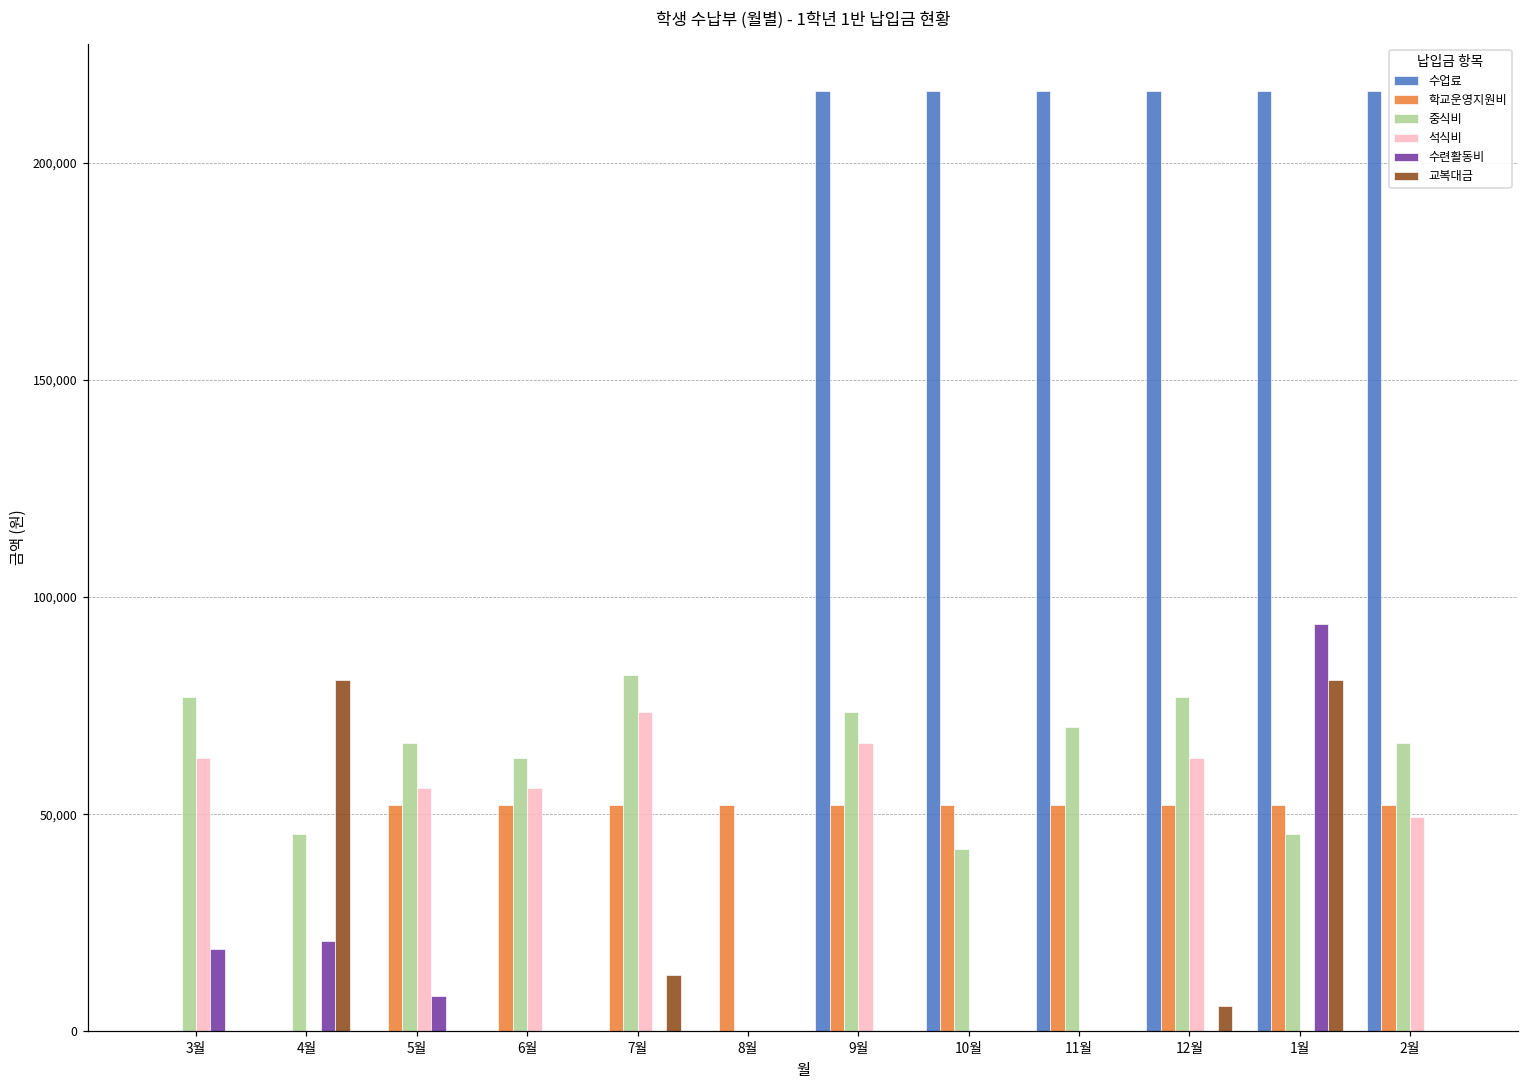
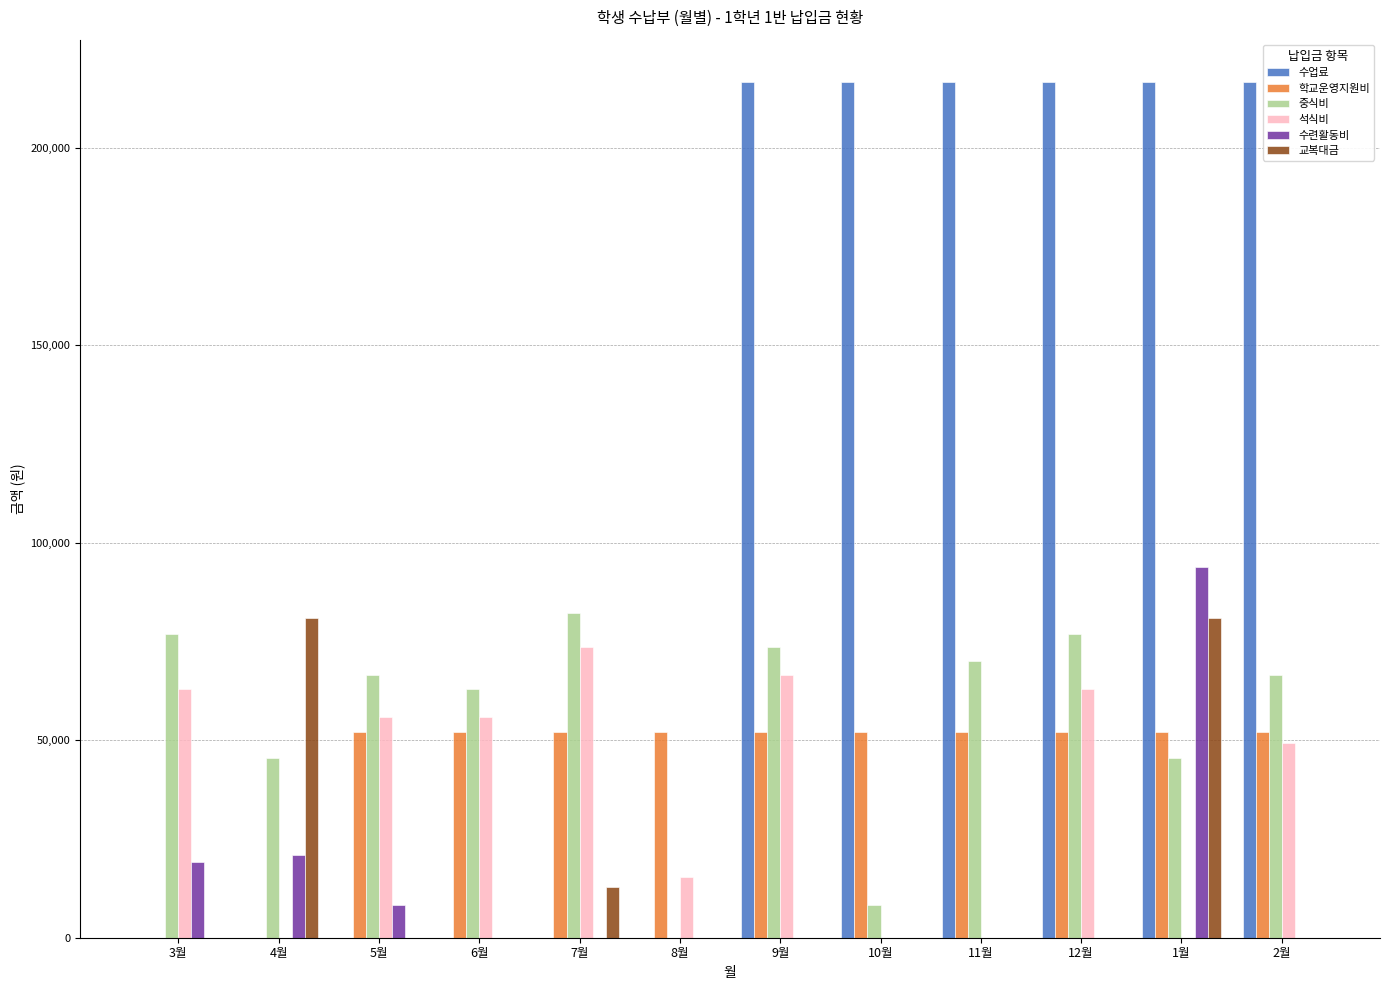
  {
    "수업료": {
      "3월": "0",
      "4월": "0",
      "5월": "0",
      "6월": "0",
      "7월": "0",
      "8월": "0",
      "9월": "217,000",
      "10월": "217,000",
      "11월": "217,000",
      "12월": "217,000",
      "1월": "217,000",
      "2월": "217,000"
    },
    "학교운영지원비": {
      "3월": "0",
      "4월": "0",
      "5월": "52,000",
      "6월": "52,000",
      "7월": "52,000",
      "8월": "52,000",
      "9월": "52,000",
      "10월": "52,000",
      "11월": "52,000",
      "12월": "52,000",
      "1월": "52,000",
      "2월": "52,000"
    },
    "중식비": {
      "3월": "77,000",
      "4월": "46,000",
      "5월": "67,000",
      "6월": "63,000",
      "7월": "82,000",
      "8월": "0",
      "9월": "74,000",
-     "10월": "42,000",
+     "10월": "8,000",
      "11월": "70,000",
      "12월": "77,000",
      "1월": "46,000",
      "2월": "67,000"
    },
    "석식비": {
      "3월": "63,000",
      "4월": "0",
      "5월": "56,000",
      "6월": "56,000",
      "7월": "74,000",
-     "8월": "0",
+     "8월": "15,000",
      "9월": "67,000",
      "10월": "0",
      "11월": "0",
      "12월": "63,000",
      "1월": "0",
      "2월": "49,000"
    },
    "수련활동비": {
      "3월": "19,000",
      "4월": "21,000",
      "5월": "8,000",
      "6월": "0",
      "7월": "0",
      "8월": "0",
      "9월": "0",
      "10월": "0",
      "11월": "0",
      "12월": "0",
      "1월": "94,000",
      "2월": "0"
    },
    "교복대금": {
      "3월": "0",
      "4월": "81,000",
      "5월": "0",
      "6월": "0",
      "7월": "13,000",
      "8월": "0",
      "9월": "0",
      "10월": "0",
      "11월": "0",
-     "12월": "6,000",
+     "12월": "0",
      "1월": "81,000",
      "2월": "0"
    }
  }
